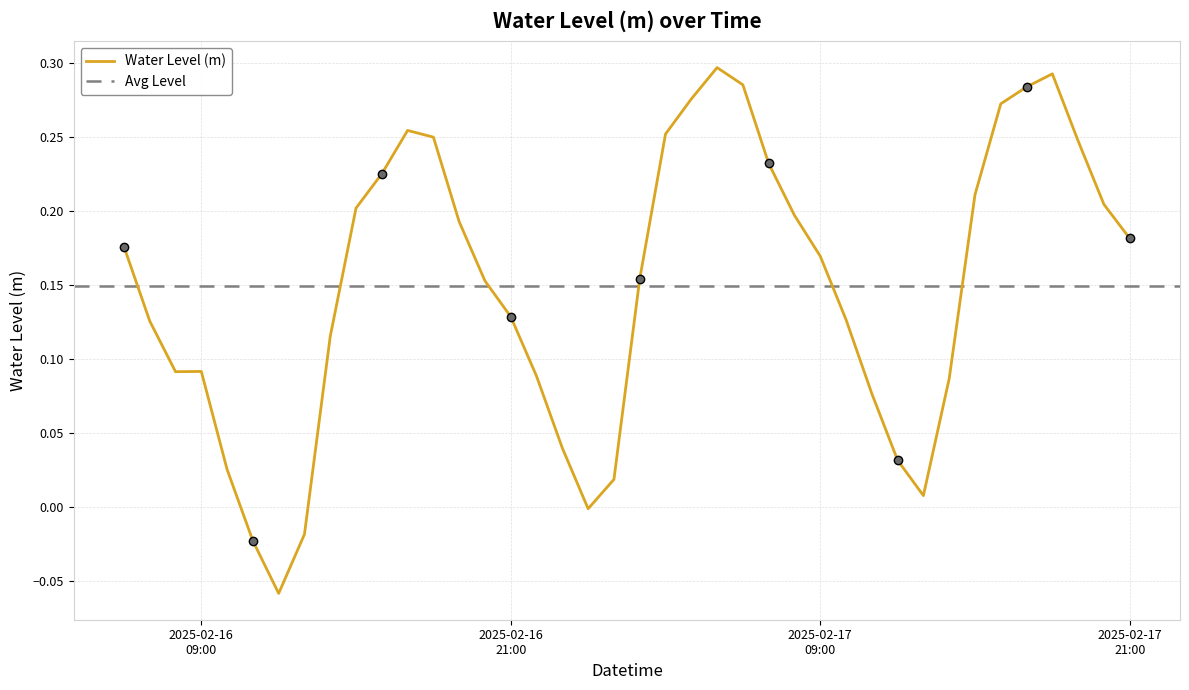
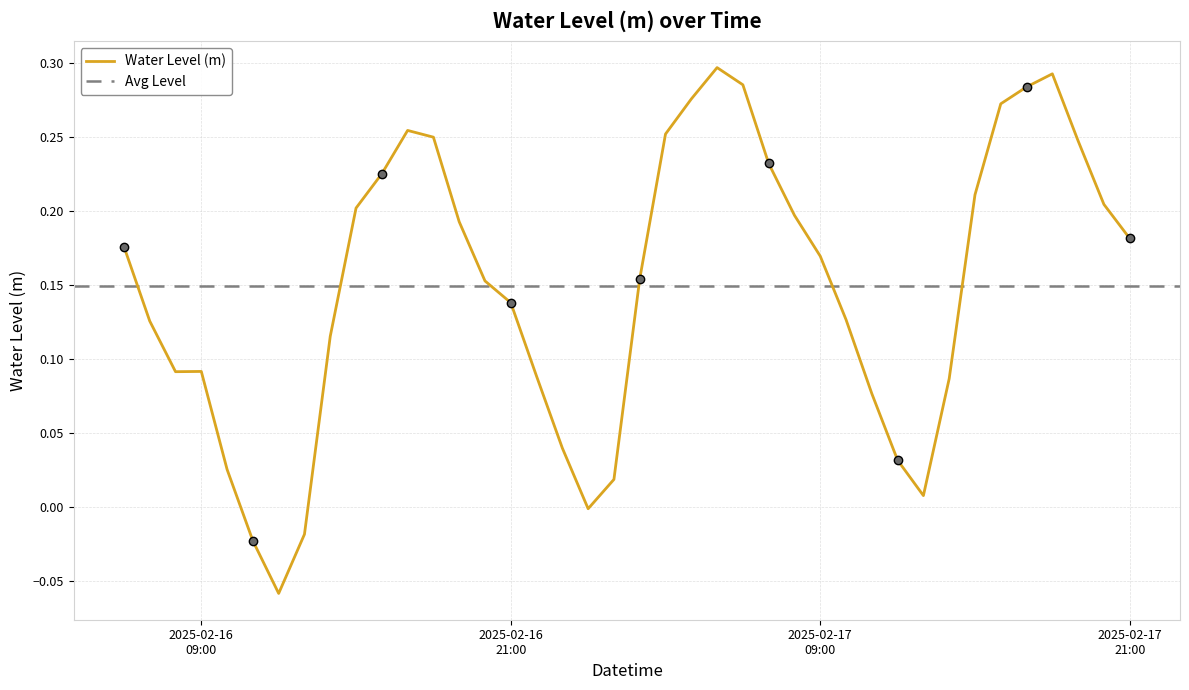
  {
    "Water Level (m)": {
      "2025-02-16 09:00": 0.091,
-     "2025-02-16 21:00": 0.128,
+     "2025-02-16 21:00": 0.138,
      "2025-02-17 09:00": 0.169
    }
  }
